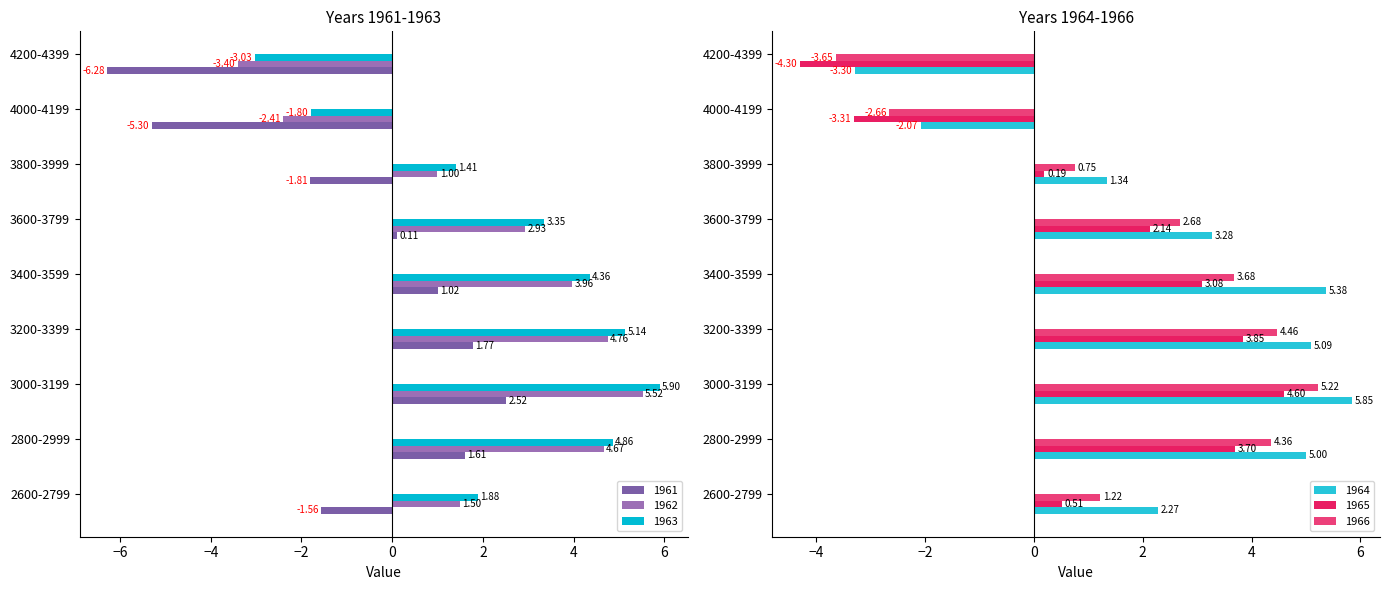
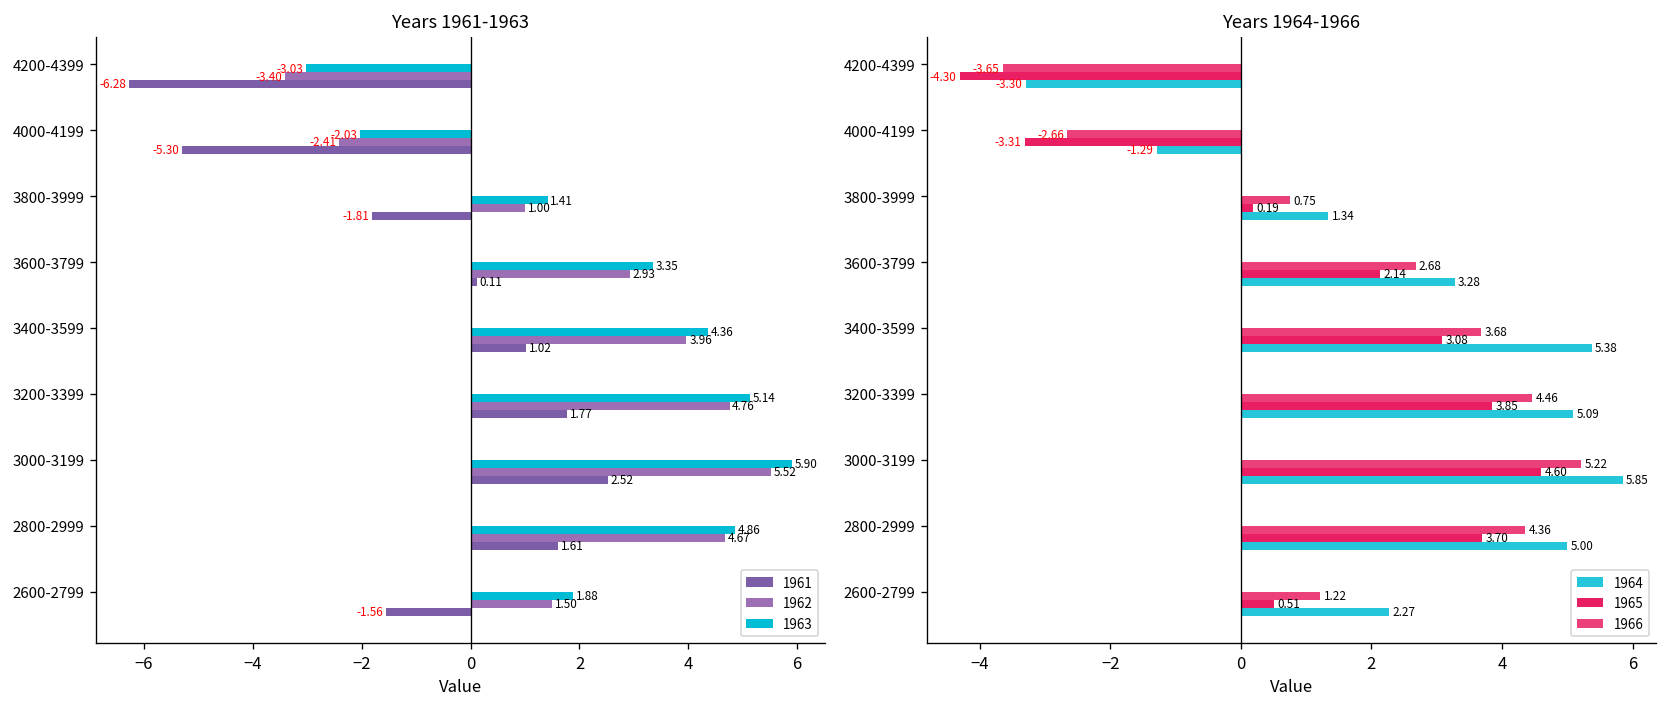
  {
    "Years 1961-1963": {
      "1963": {
        "4200-4399": -3.03,
-       "4000-4199": -1.80,
+       "4000-4199": -2.03,
        "3800-3999": 1.41,
        "3600-3799": 3.35,
        "3400-3599": 4.36,
        "3200-3399": 5.14,
        "3000-3199": 5.90,
        "2600-2799": 1.88
      }
    },
    "Years 1964-1966": {
      "1964": {
        "4200-4399": -3.30,
-       "4000-4199": -2.07,
+       "4000-4199": -1.29,
        "3800-3999": 1.34,
        "3600-3799": 3.28,
        "3400-3599": 5.38,
        "3200-3399": 5.09,
        "3000-3199": 5.85,
        "2800-2999": 5.00,
        "2600-2799": 2.27
      }
    }
  }
